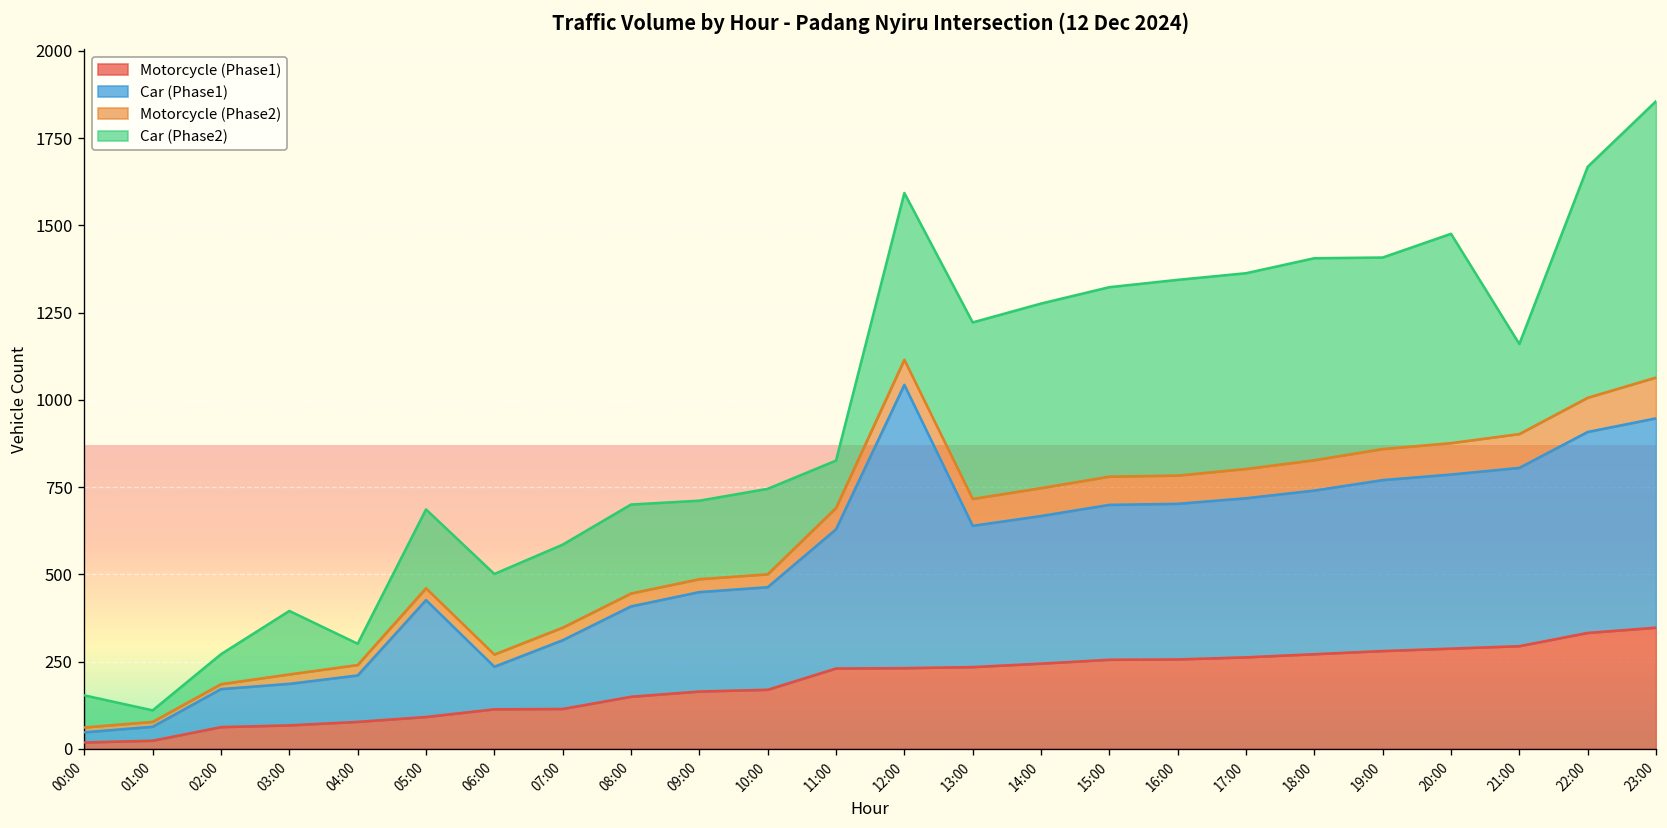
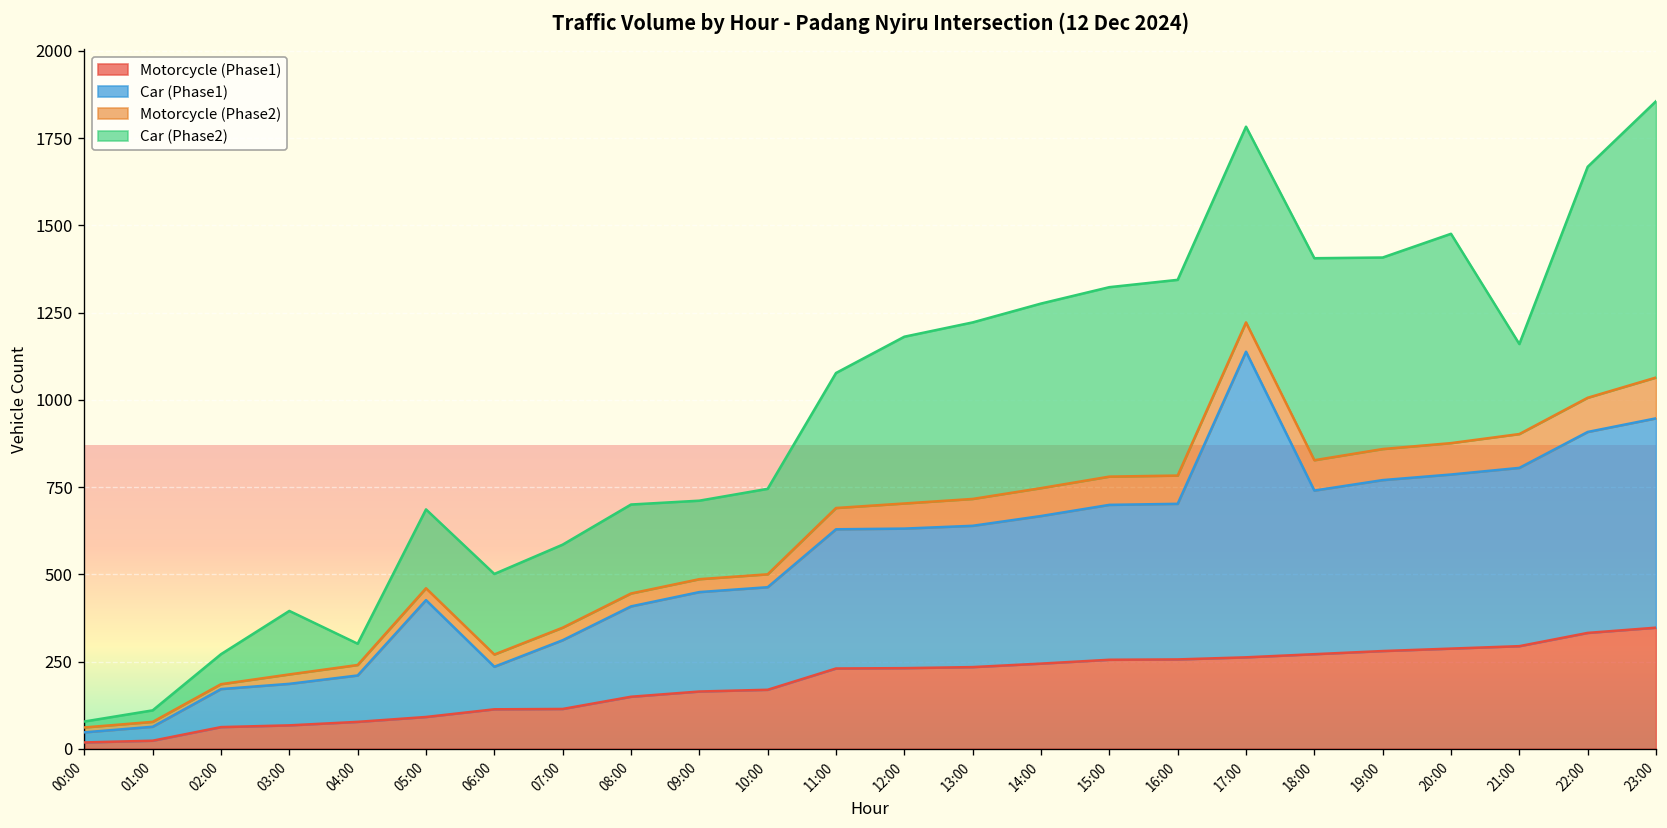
  {
    "Car (Phase1)": {
      "00:00": 30,
      "01:00": 40,
      "02:00": 110,
      "03:00": 120,
      "04:00": 130,
      "05:00": 340,
      "06:00": 120,
      "07:00": 200,
      "08:00": 260,
      "09:00": 290,
      "10:00": 290,
      "11:00": 400,
-     "12:00": 810,
+     "12:00": 400,
      "13:00": 410,
      "14:00": 420,
      "15:00": 440,
      "16:00": 450,
-     "17:00": 460,
+     "17:00": 880,
      "18:00": 470,
      "19:00": 490,
      "20:00": 500,
      "21:00": 510,
      "22:00": 580,
      "23:00": 600
    },
    "Car (Phase2)": {
-     "00:00": 90,
+     "00:00": 20,
      "01:00": 30,
      "02:00": 90,
      "03:00": 180,
      "04:00": 60,
      "05:00": 230,
      "06:00": 230,
      "07:00": 240,
      "08:00": 260,
      "09:00": 230,
      "10:00": 250,
-     "11:00": 140,
+     "11:00": 390,
      "12:00": 480,
      "13:00": 510,
      "14:00": 530,
      "15:00": 540,
      "16:00": 560,
      "17:00": 560,
      "18:00": 580,
      "19:00": 550,
      "20:00": 600,
      "21:00": 260,
      "22:00": 660,
      "23:00": 790
    }
  }
